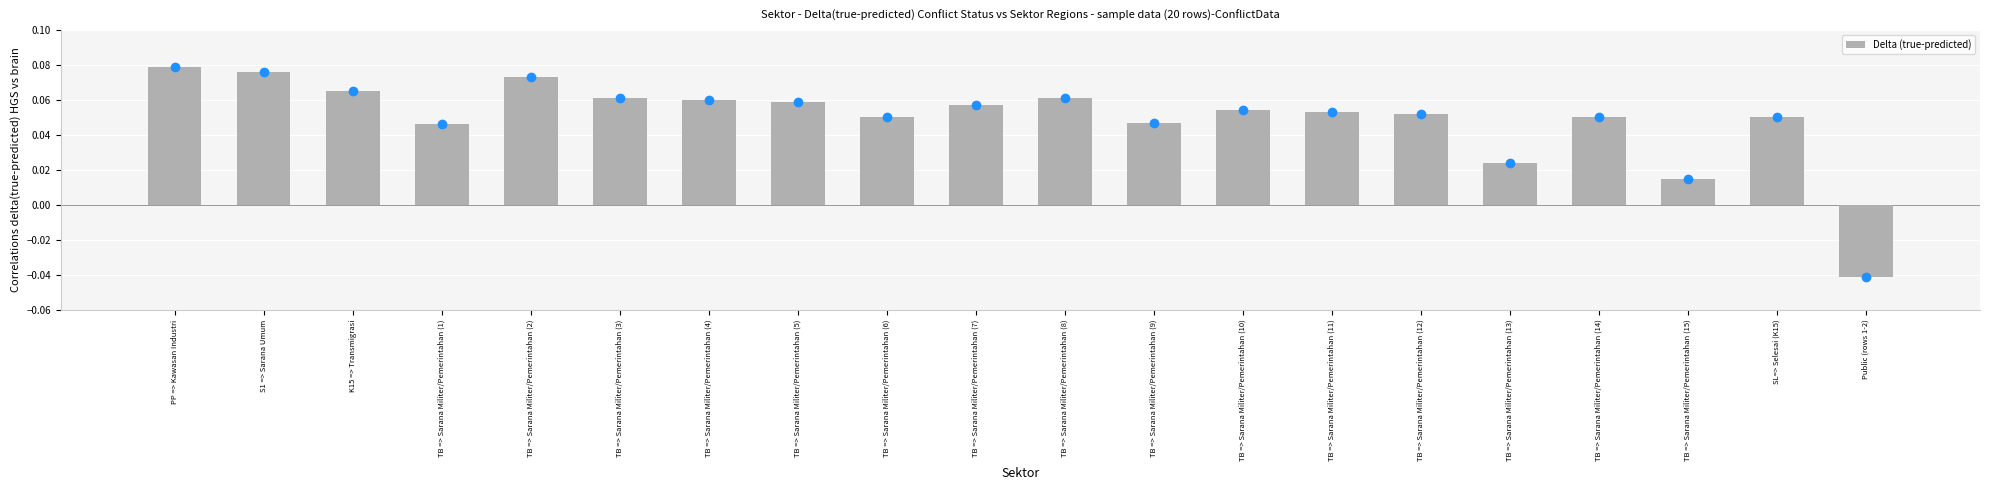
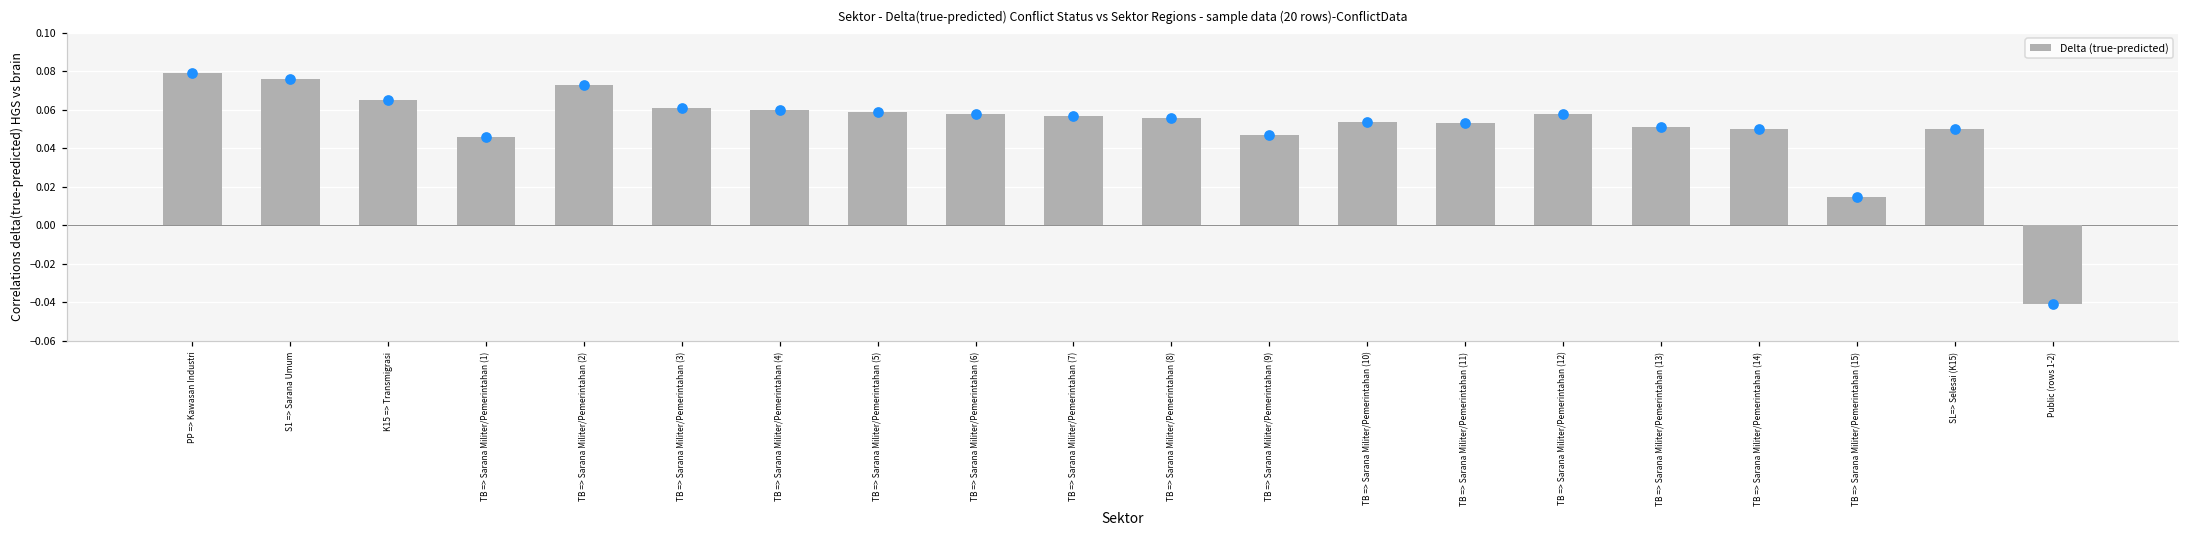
  {
    "Delta (true-predicted)": {
      "PP => Kawasan Industri": 0.079,
      "S1 => Sarana Umum": 0.076,
      "K15 => Transmigrasi": 0.065,
      "TB => Sarana Militer/Pemerintahan (1)": 0.046,
      "TB => Sarana Militer/Pemerintahan (2)": 0.073,
      "TB => Sarana Militer/Pemerintahan (3)": 0.061,
      "TB => Sarana Militer/Pemerintahan (4)": 0.060,
      "TB => Sarana Militer/Pemerintahan (5)": 0.059,
-     "TB => Sarana Militer/Pemerintahan (6)": 0.050,
+     "TB => Sarana Militer/Pemerintahan (6)": 0.058,
      "TB => Sarana Militer/Pemerintahan (7)": 0.057,
-     "TB => Sarana Militer/Pemerintahan (8)": 0.061,
+     "TB => Sarana Militer/Pemerintahan (8)": 0.056,
      "TB => Sarana Militer/Pemerintahan (9)": 0.047,
      "TB => Sarana Militer/Pemerintahan (10)": 0.054,
      "TB => Sarana Militer/Pemerintahan (11)": 0.053,
-     "TB => Sarana Militer/Pemerintahan (12)": 0.052,
-     "TB => Sarana Militer/Pemerintahan (13)": 0.024,
+     "TB => Sarana Militer/Pemerintahan (12)": 0.058,
+     "TB => Sarana Militer/Pemerintahan (13)": 0.051,
      "TB => Sarana Militer/Pemerintahan (14)": 0.050,
      "TB => Sarana Militer/Pemerintahan (15)": 0.015,
      "SL=> Selesai (K15)": 0.050,
      "Public (rows 1-2)": -0.041
    }
  }
